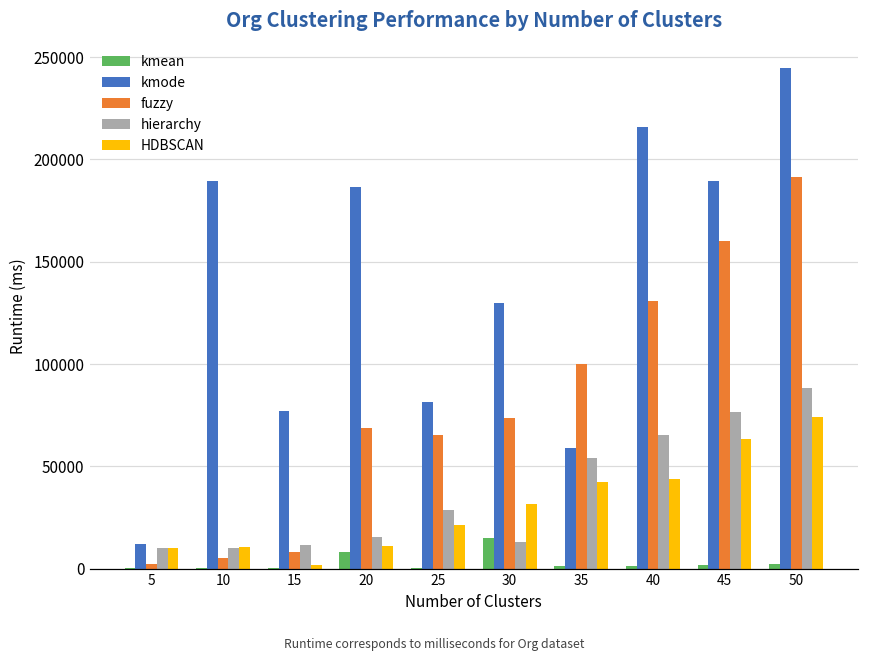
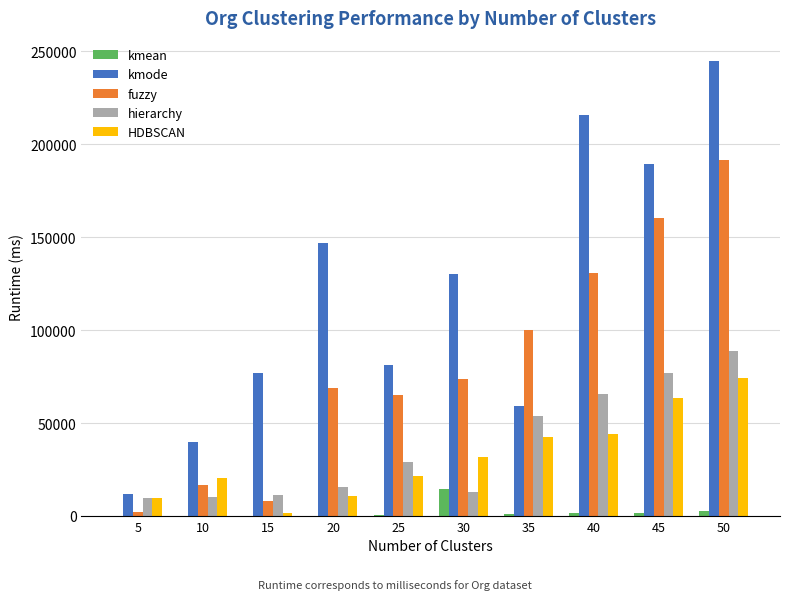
  {
    "kmean": {
-     "20": 8000,
+     "20": 0,
      "30": 15000,
      "40": 1000,
      "45": 2000,
      "50": 2000
    },
    "kmode": {
      "5": 12000,
-     "10": 189000,
+     "10": 40000,
      "15": 77000,
-     "20": 187000,
+     "20": 147000,
      "25": 81000,
      "30": 130000,
      "35": 59000,
      "40": 216000,
      "45": 189000,
      "50": 245000
    },
    "fuzzy": {
      "5": 2000,
-     "10": 5000,
+     "10": 17000,
      "15": 8000,
      "20": 69000,
      "25": 65000,
      "30": 74000,
      "35": 100000,
      "40": 131000,
      "45": 160000,
      "50": 192000
    },
    "hierarchy": {
      "5": 10000,
      "10": 10000,
      "15": 11000,
      "20": 16000,
      "25": 29000,
      "30": 13000,
      "35": 54000,
      "40": 66000,
      "45": 77000,
      "50": 88000
    },
    "HDBSCAN": {
      "5": 10000,
-     "10": 10000,
+     "10": 21000,
      "15": 2000,
      "20": 11000,
      "25": 21000,
      "30": 32000,
      "35": 42000,
      "40": 44000,
      "45": 63000,
      "50": 74000
    }
  }
